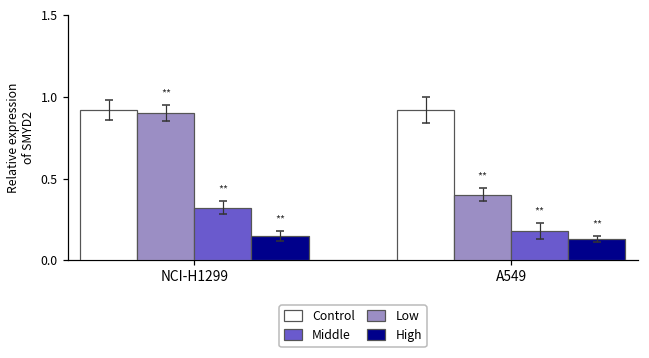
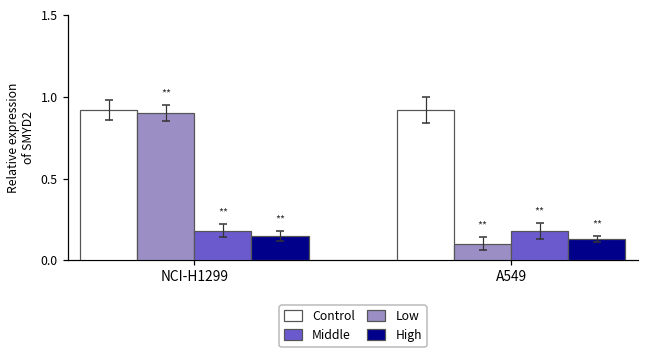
  {
    "Control": {
      "NCI-H1299": 0.92,
      "A549": 0.92
    },
    "Low": {
      "NCI-H1299": 0.9,
-     "A549": 0.4
+     "A549": 0.1
    },
    "Middle": {
-     "NCI-H1299": 0.32,
+     "NCI-H1299": 0.18,
      "A549": 0.18
    },
    "High": {
      "NCI-H1299": 0.15,
      "A549": 0.13
    }
  }
